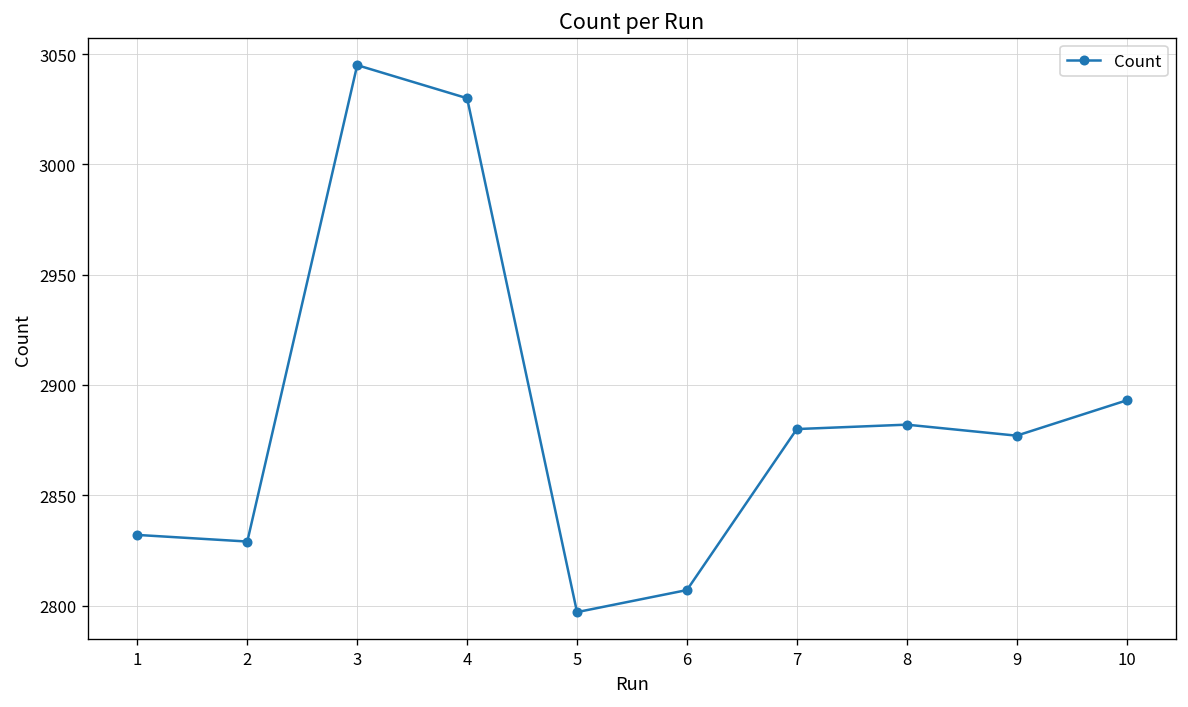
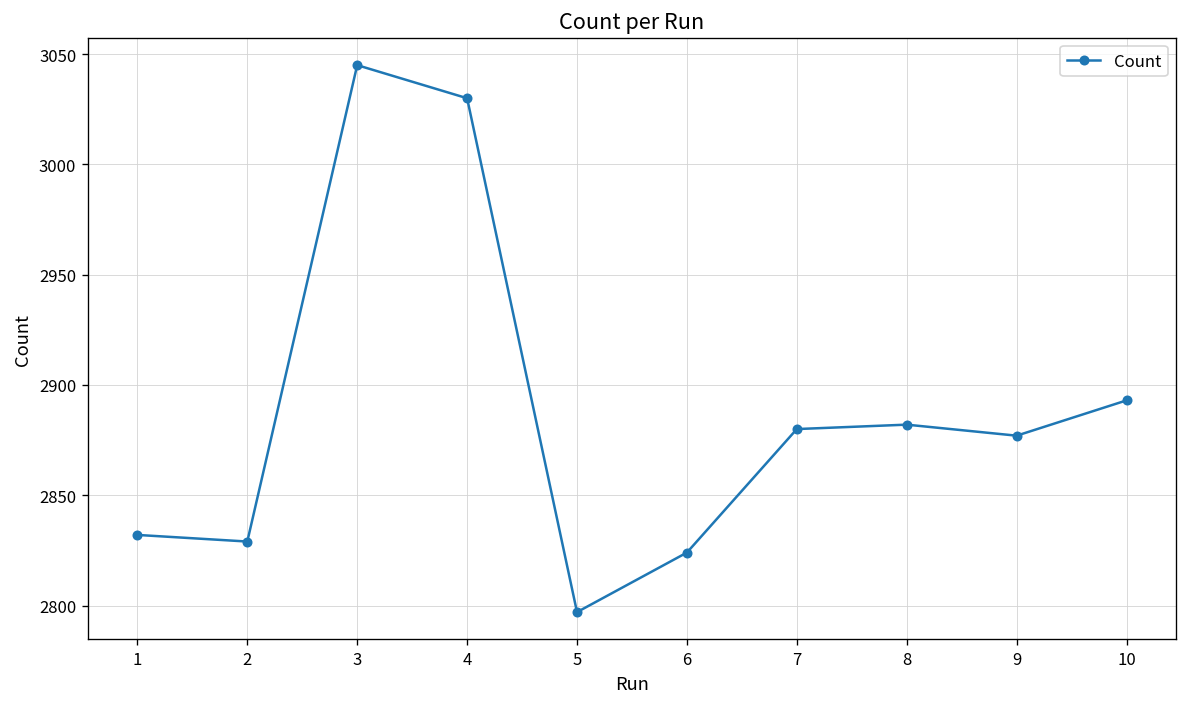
  {
    "1": 2832,
    "2": 2829,
    "3": 3045,
    "4": 3030,
    "5": 2797,
-   "6": 2807,
+   "6": 2824,
    "7": 2880,
    "8": 2882,
    "9": 2877,
    "10": 2893
  }
